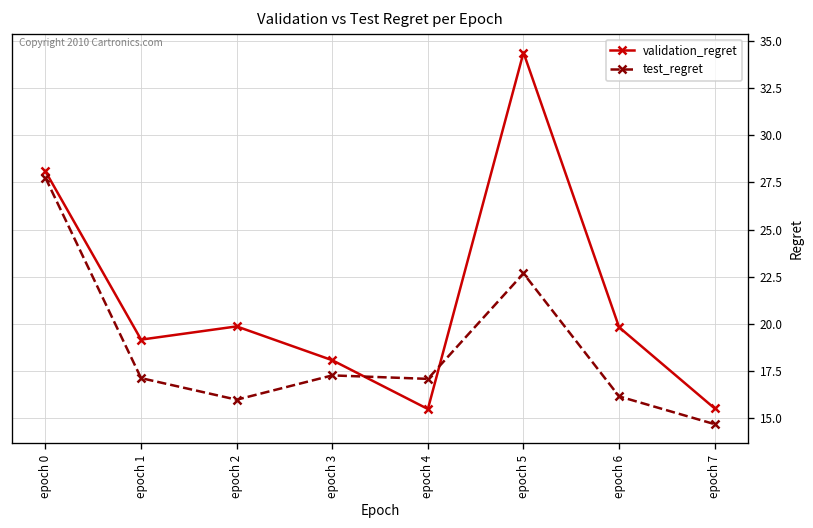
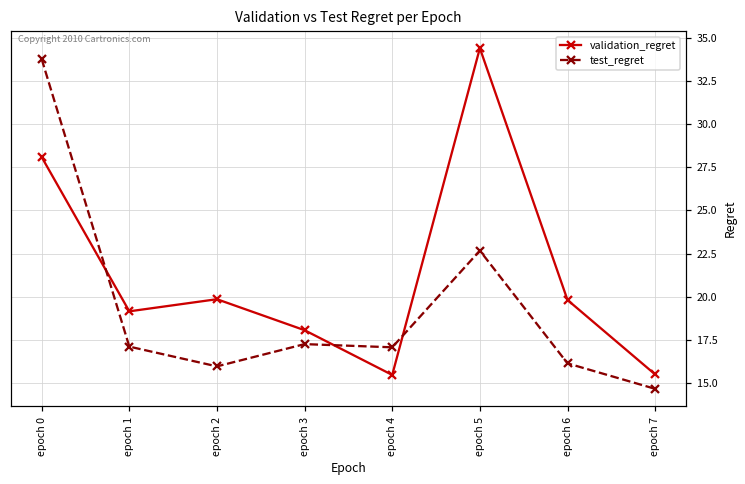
  {
    "validation_regret": {
      "epoch 0": 28.1,
      "epoch 1": 19.2,
      "epoch 2": 19.9,
      "epoch 3": 18.1,
      "epoch 4": 15.5,
      "epoch 5": 34.4,
      "epoch 6": 19.8,
      "epoch 7": 15.5
    },
    "test_regret": {
-     "epoch 0": 27.7,
+     "epoch 0": 33.8,
      "epoch 1": 17.1,
      "epoch 2": 16.0,
      "epoch 3": 17.3,
      "epoch 4": 17.1,
      "epoch 5": 22.7,
      "epoch 6": 16.1,
      "epoch 7": 14.7
    }
  }
